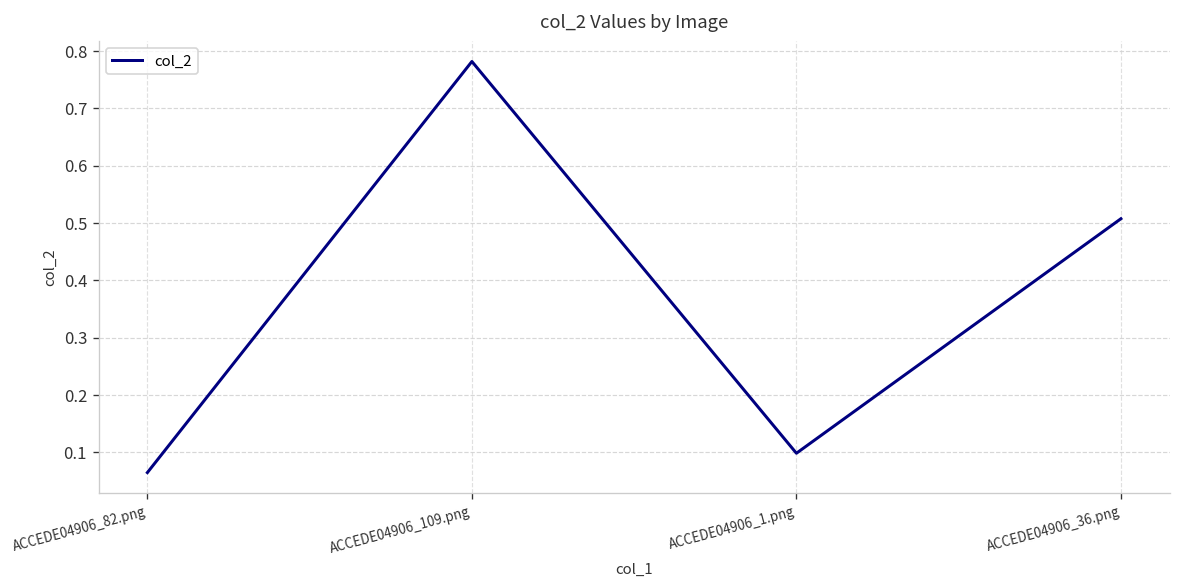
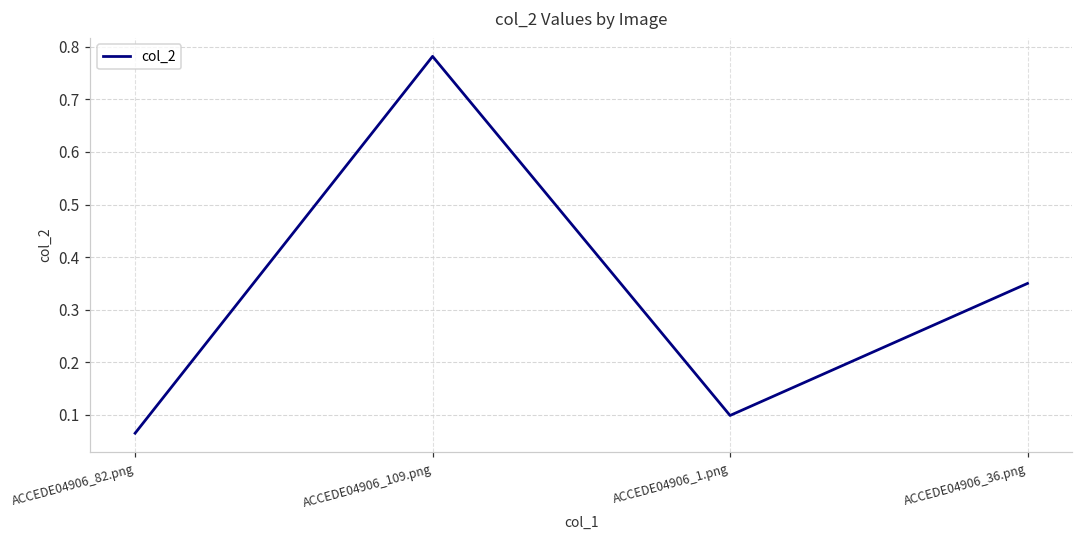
  {
    "ACCEDE04906_82.png": 0.06,
    "ACCEDE04906_109.png": 0.78,
    "ACCEDE04906_1.png": 0.10,
-   "ACCEDE04906_36.png": 0.51
+   "ACCEDE04906_36.png": 0.35
  }
